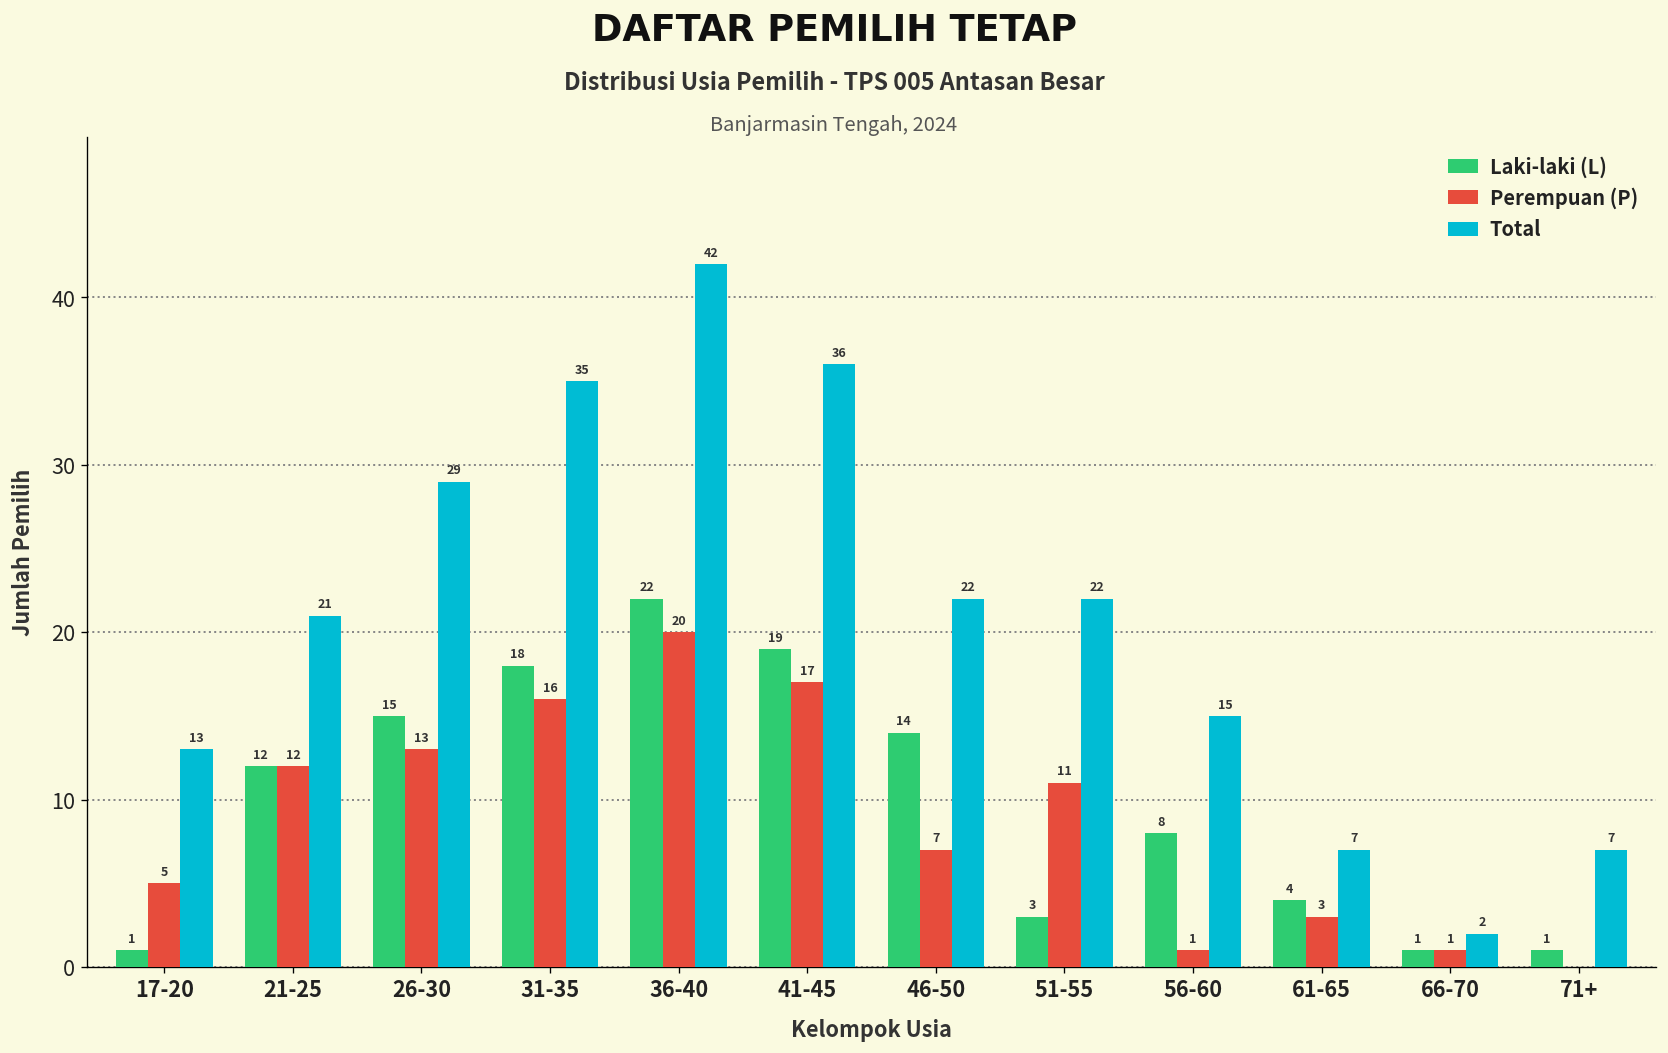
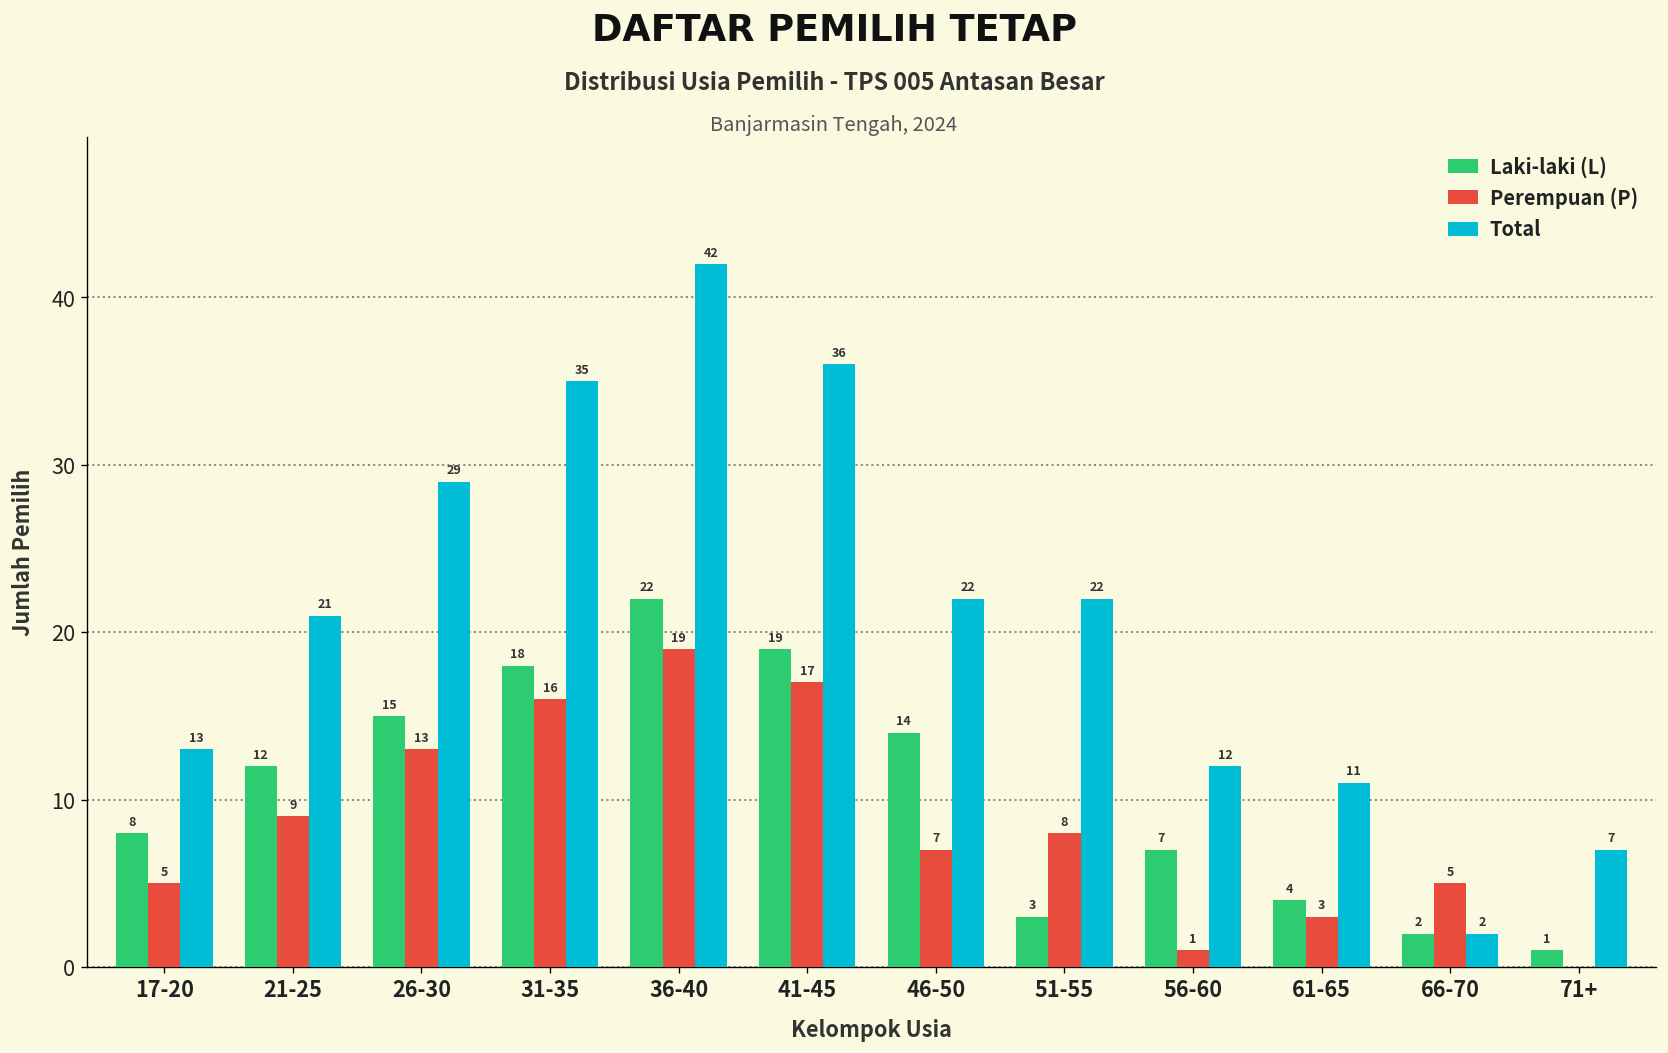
  {
    "Laki-laki (L)": {
-     "17-20": 1,
+     "17-20": 8,
      "21-25": 12,
      "26-30": 15,
      "31-35": 18,
      "36-40": 22,
      "41-45": 19,
      "46-50": 14,
      "51-55": 3,
-     "56-60": 8,
+     "56-60": 7,
      "61-65": 4,
-     "66-70": 1,
+     "66-70": 2,
      "71+": 1
    },
    "Perempuan (P)": {
      "17-20": 5,
-     "21-25": 12,
+     "21-25": 9,
      "26-30": 13,
      "31-35": 16,
-     "36-40": 20,
+     "36-40": 19,
      "41-45": 17,
      "46-50": 7,
-     "51-55": 11,
+     "51-55": 8,
      "56-60": 1,
      "61-65": 3,
-     "66-70": 1
+     "66-70": 5
    },
    "Total": {
      "17-20": 13,
      "21-25": 21,
      "26-30": 29,
      "31-35": 35,
      "36-40": 42,
      "41-45": 36,
      "46-50": 22,
      "51-55": 22,
-     "56-60": 15,
-     "61-65": 7,
+     "56-60": 12,
+     "61-65": 11,
      "66-70": 2,
      "71+": 7
    }
  }
